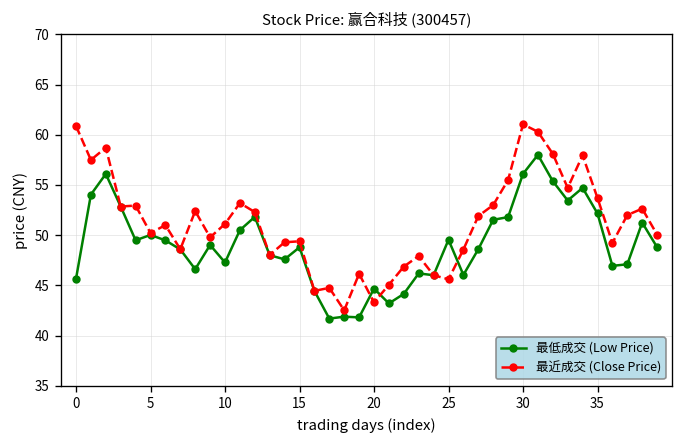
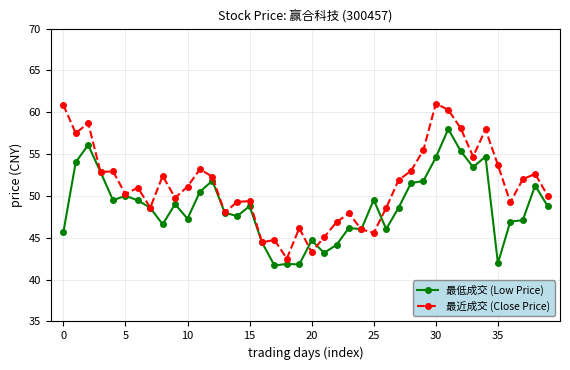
  {
    "最低成交 (Low Price)": {
      "0": 46,
      "10": 47,
      "15": 49,
      "20": 45,
      "25": 50,
-     "30": 56,
-     "35": 52
+     "30": 55,
+     "35": 42
    },
    "最近成交 (Close Price)": {
      "0": 61,
      "10": 51,
      "15": 49,
      "20": 43,
      "25": 46,
      "30": 61,
      "35": 54
    }
  }
